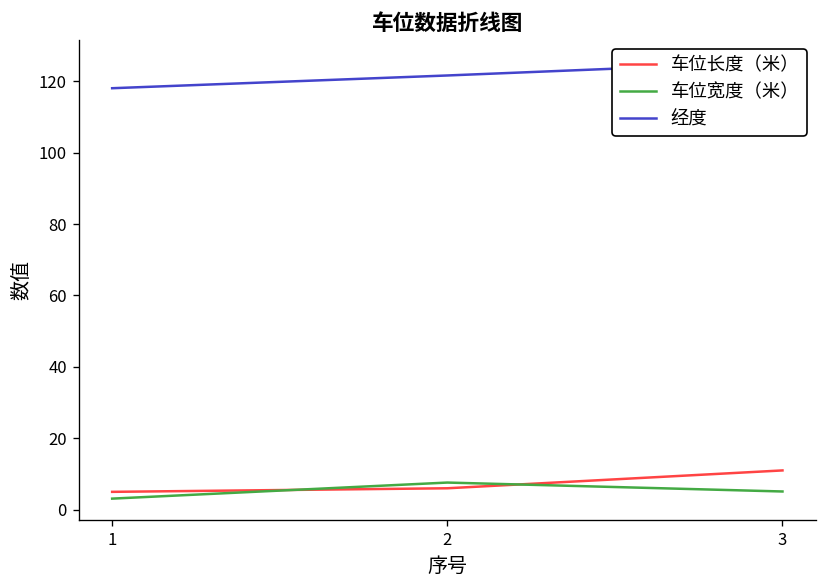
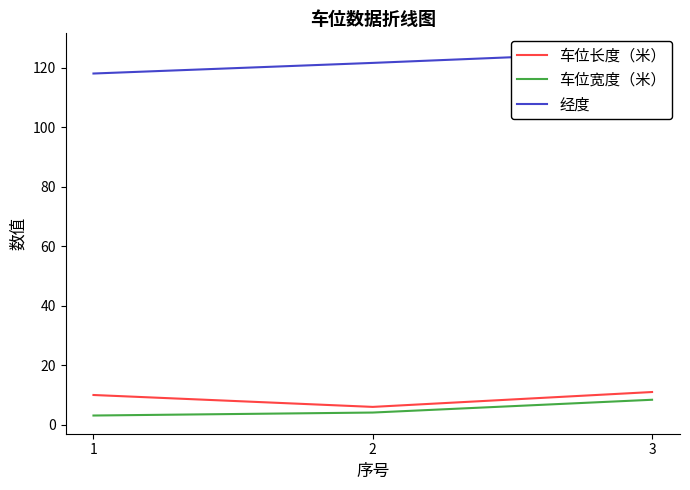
  {
    "车位长度（米）": {
-     "1": 5,
+     "1": 10,
      "2": 6,
      "3": 11
    },
    "车位宽度（米）": {
      "1": 3,
-     "2": 8,
-     "3": 5
+     "2": 4,
+     "3": 8
    },
    "经度": {
      "1": 118,
      "2": 122
    }
  }
